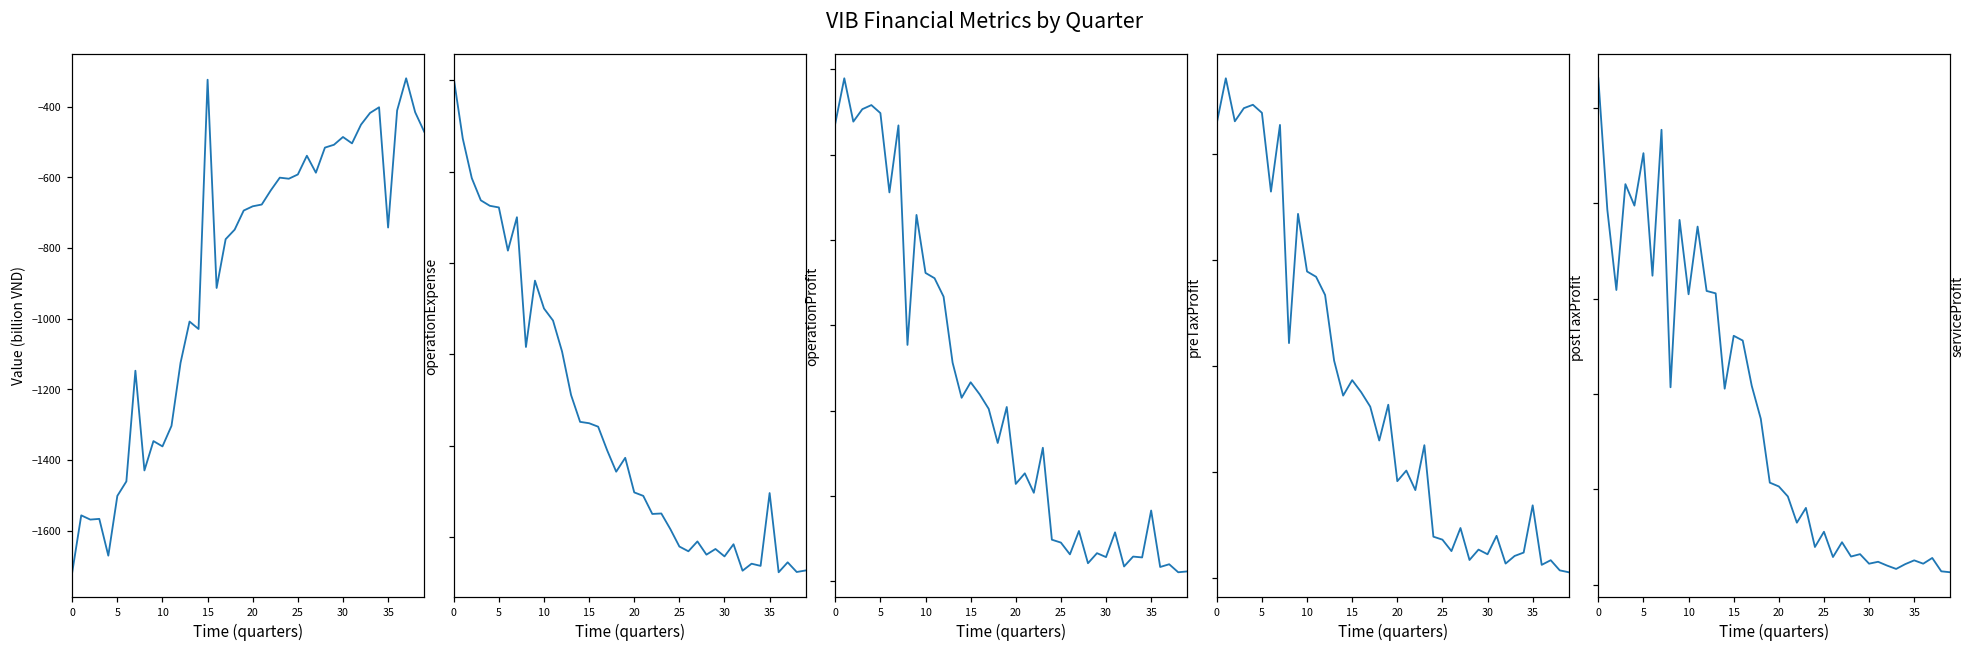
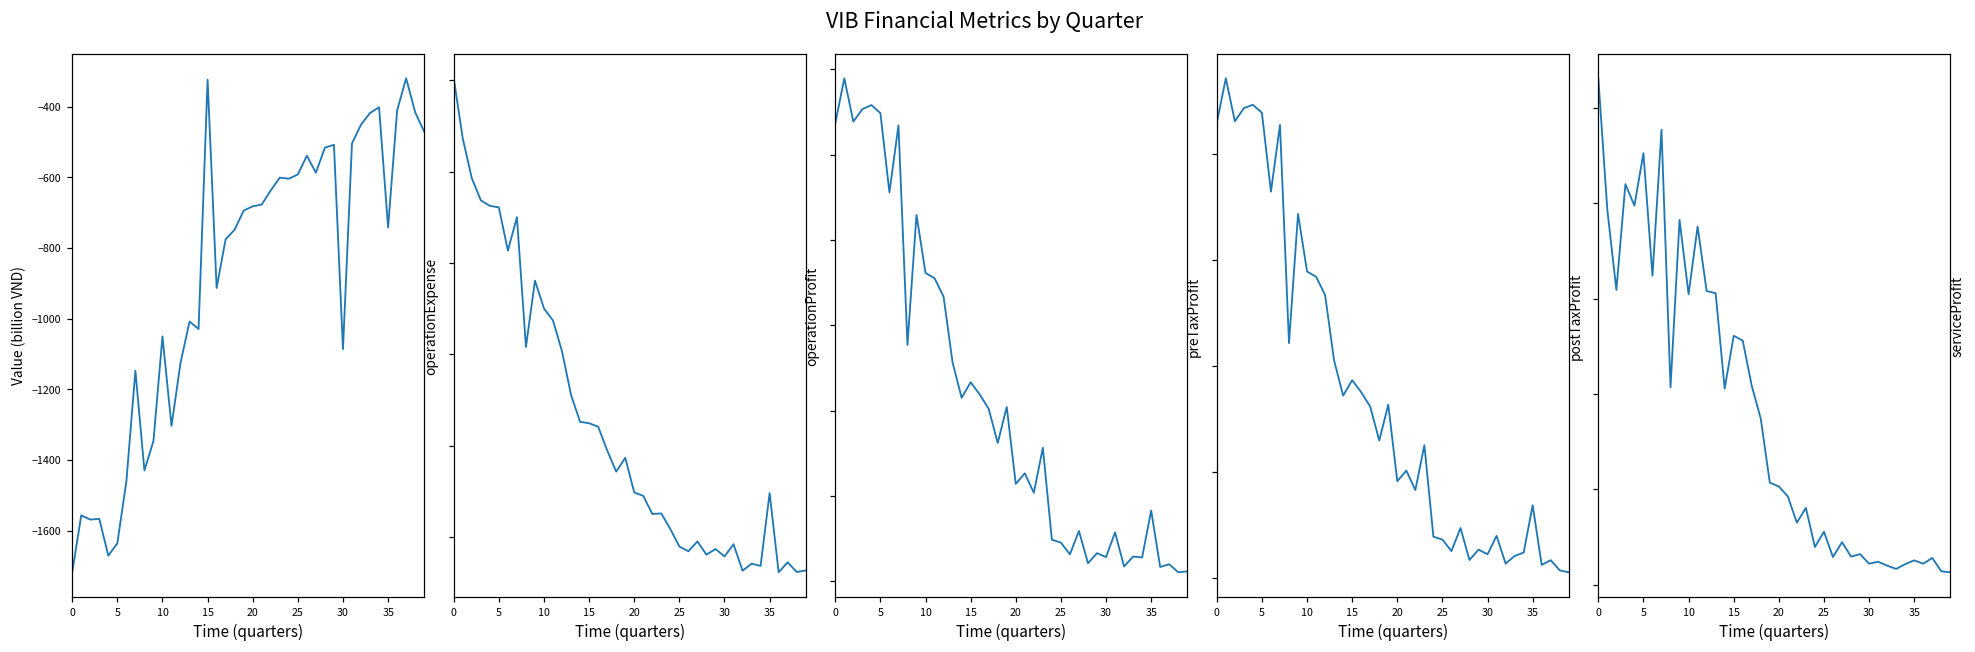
  {
    "operationExpense": {
      "0": -1720,
-     "5": -1500,
-     "10": -1360,
+     "5": -1640,
+     "10": -1050,
      "15": -320,
      "20": -680,
      "25": -590,
-     "30": -490,
+     "30": -1090,
      "35": -740
    }
  }
